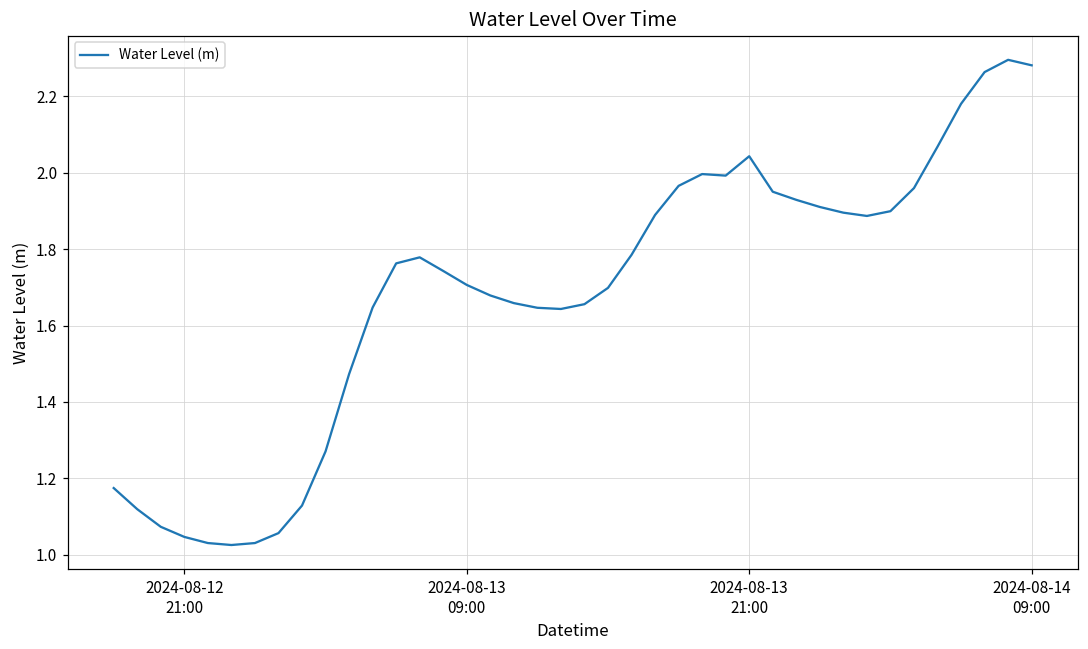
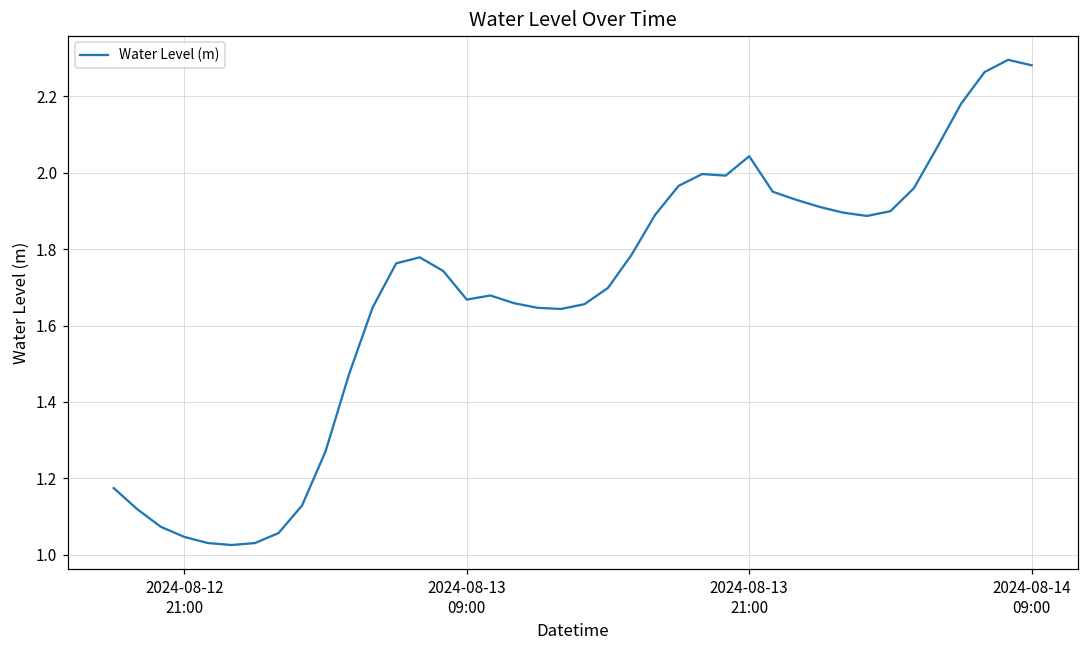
  {
    "2024-08-12 21:00": 1.05,
-   "2024-08-13 09:00": 1.71,
+   "2024-08-13 09:00": 1.67,
    "2024-08-13 21:00": 2.04,
    "2024-08-14 09:00": 2.28
  }
